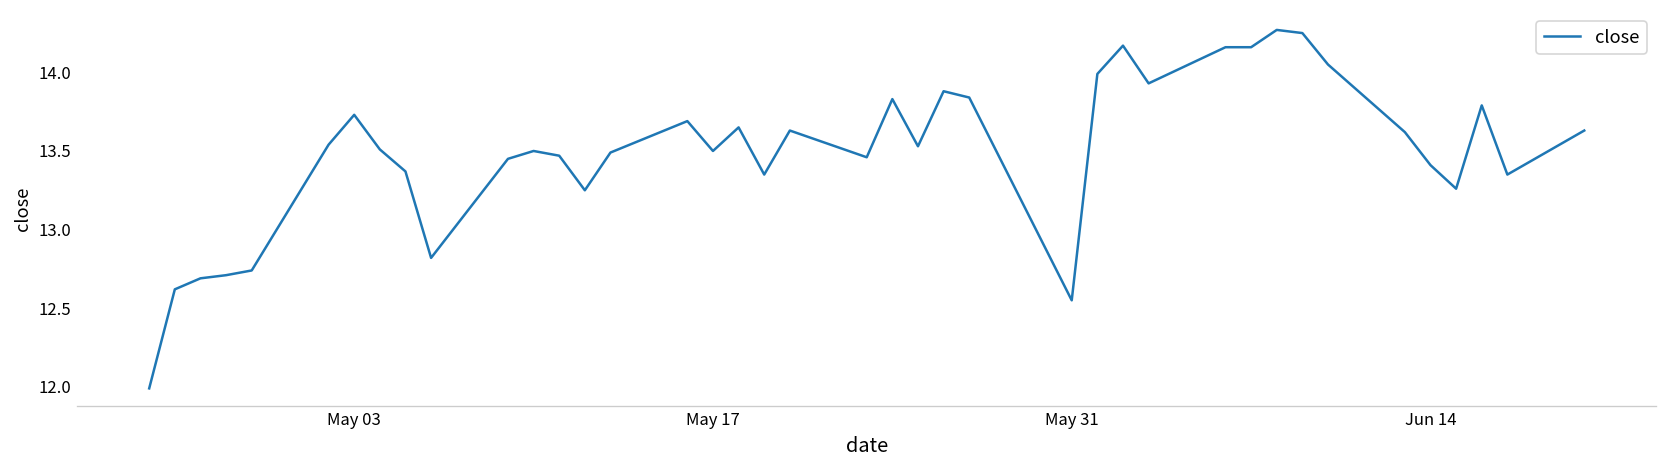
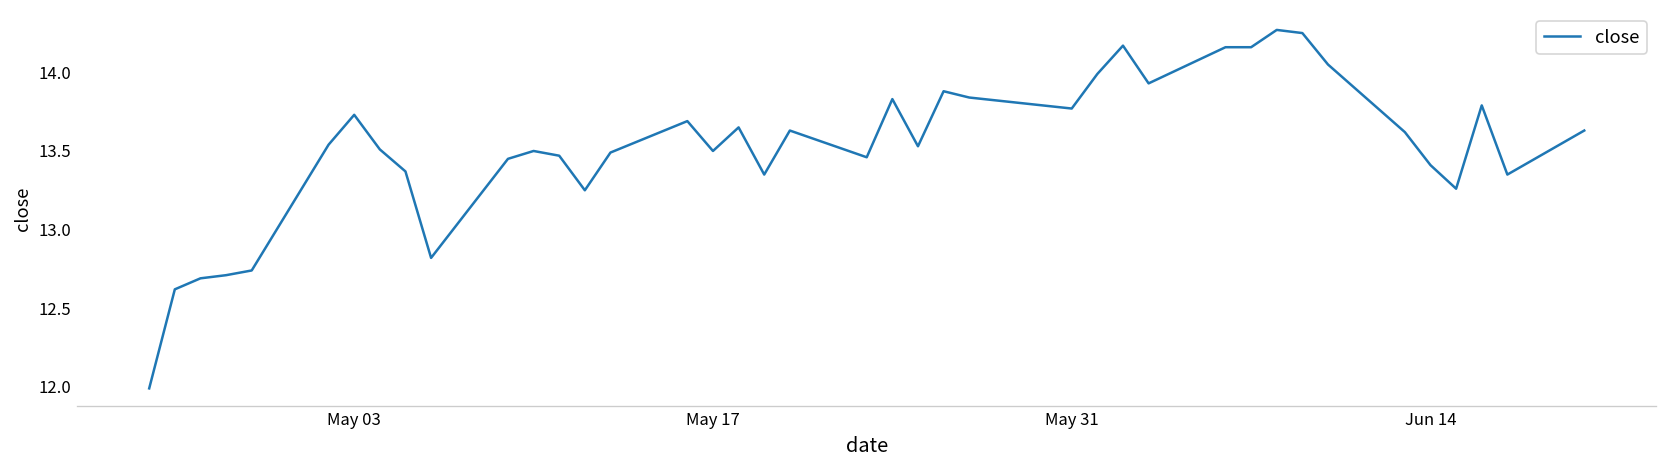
  {
    "May 03": 13.73,
    "May 17": 13.50,
-   "May 31": 12.55,
+   "May 31": 13.77,
    "Jun 14": 13.41
  }
